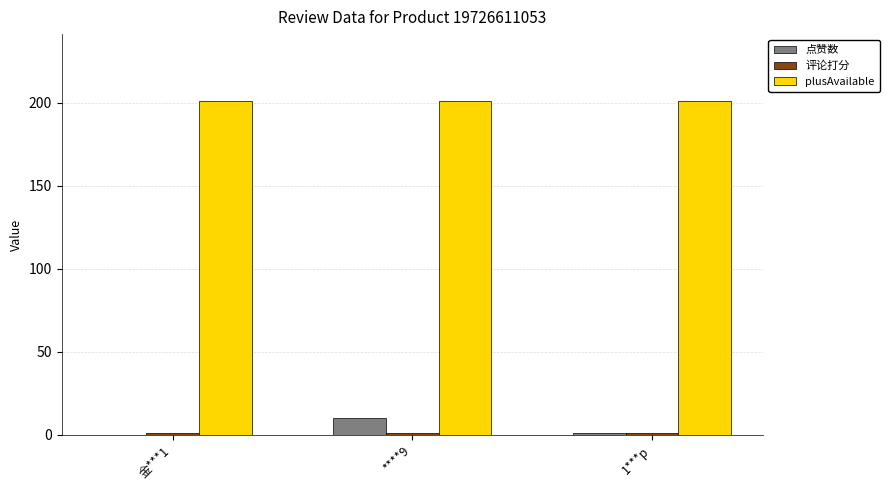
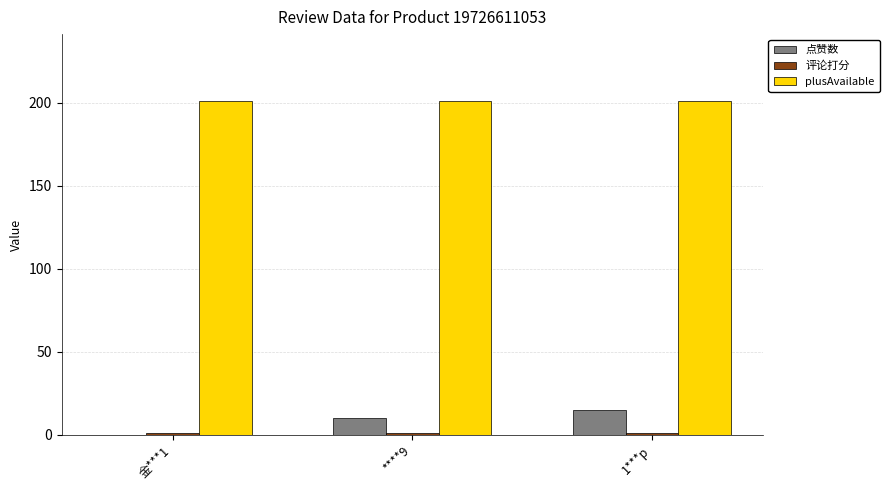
  {
    "点赞数": {
      "金***1": 0,
      "****9": 10,
-     "1***p": 1
+     "1***p": 15
    },
    "plusAvailable": {
      "金***1": 201,
      "****9": 201,
      "1***p": 201
    }
  }
